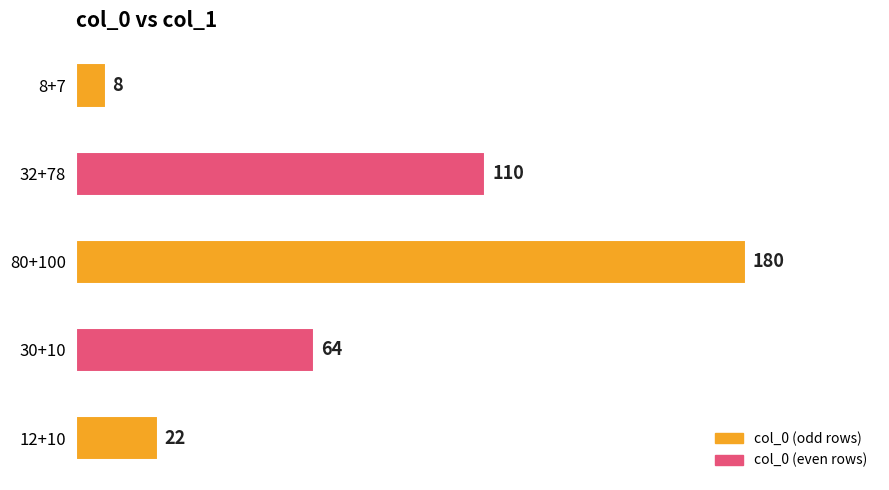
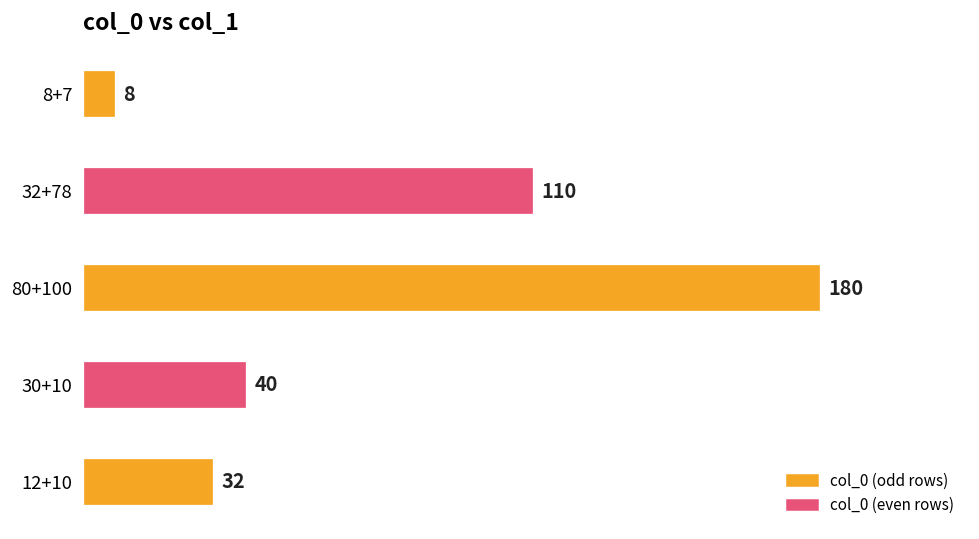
  {
    "8+7": 8,
    "32+78": 110,
    "80+100": 180,
-   "30+10": 64,
-   "12+10": 22
+   "30+10": 40,
+   "12+10": 32
  }
